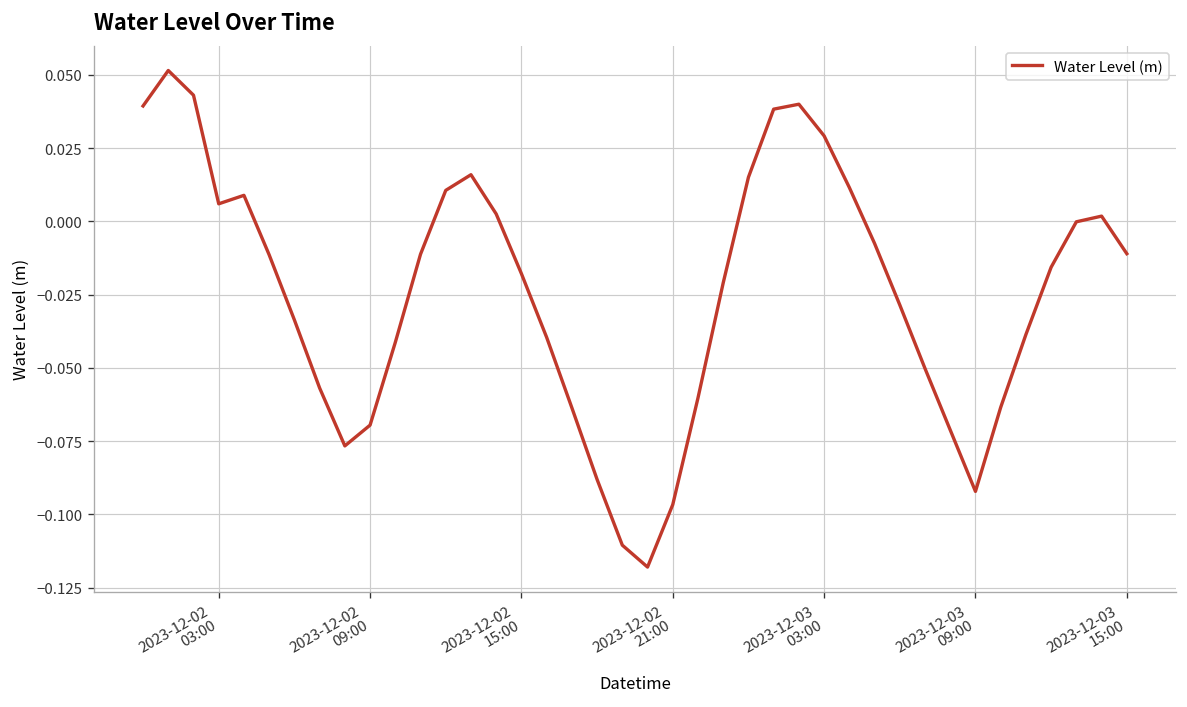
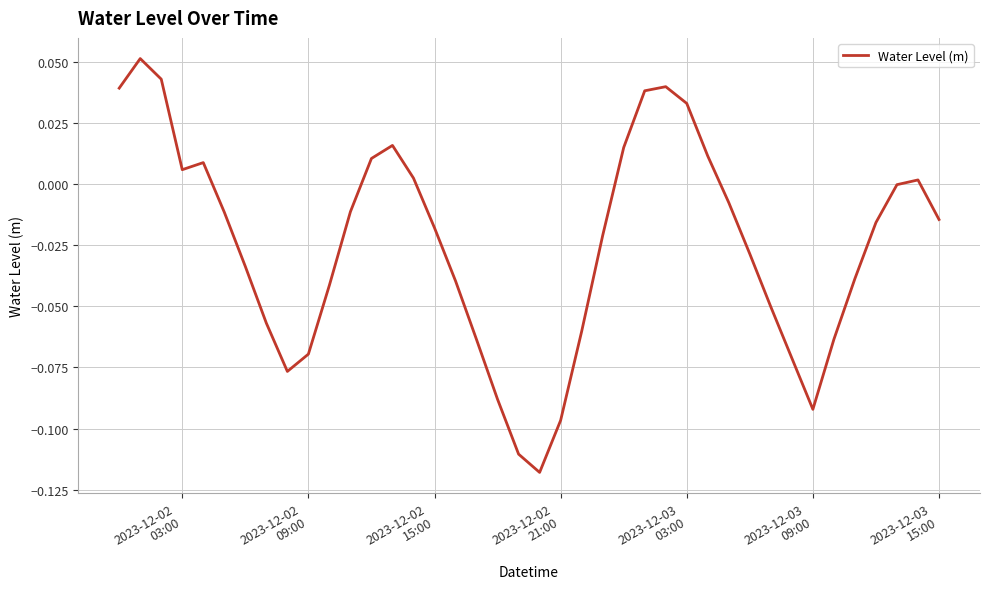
  {
    "2023-12-02 03:00": 0.006,
    "2023-12-02 09:00": -0.070,
    "2023-12-02 15:00": -0.018,
    "2023-12-02 21:00": -0.097,
-   "2023-12-03 03:00": 0.029,
+   "2023-12-03 03:00": 0.033,
    "2023-12-03 09:00": -0.092,
-   "2023-12-03 15:00": -0.011
+   "2023-12-03 15:00": -0.014
  }
